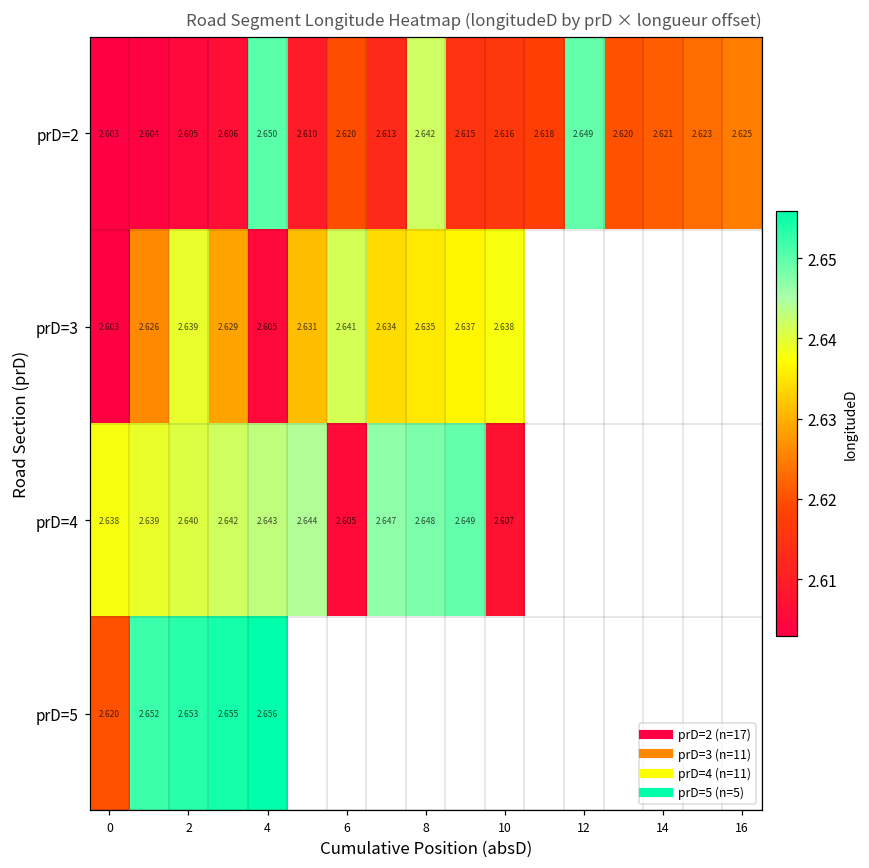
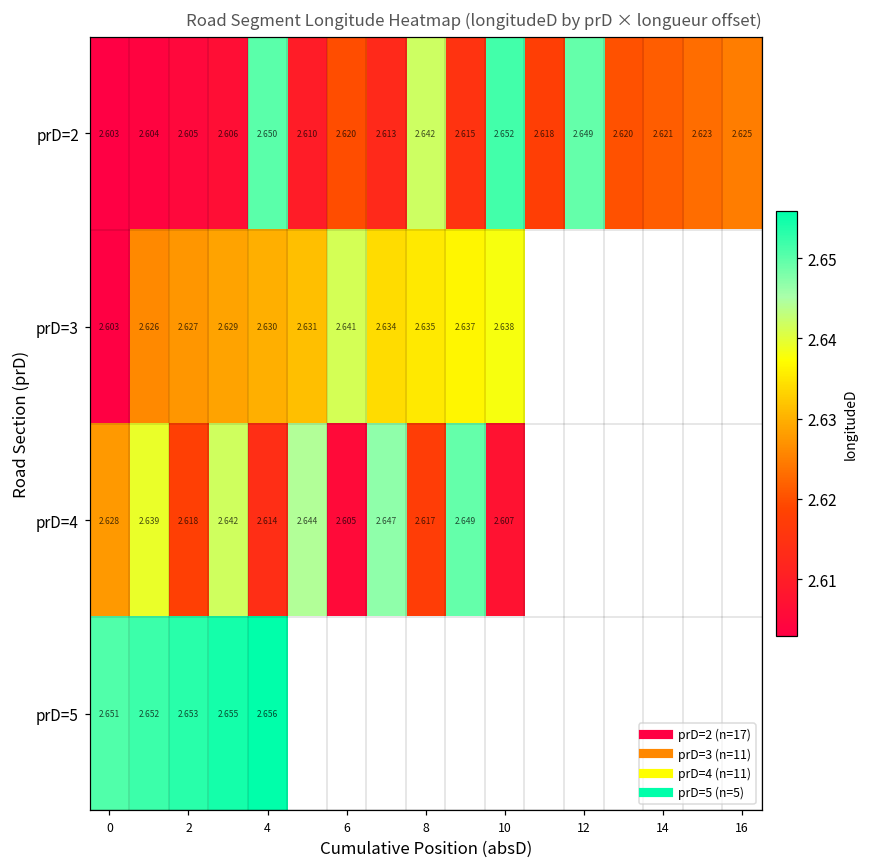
  {
    "prD=2": {
      "0": 2.603,
      "2": 2.605,
      "4": 2.650,
      "6": 2.620,
      "8": 2.642,
-     "10": 2.616,
+     "10": 2.652,
      "12": 2.649,
      "14": 2.621,
      "16": 2.625
    },
    "prD=3": {
      "0": 2.603,
-     "2": 2.639,
-     "4": 2.605,
+     "2": 2.627,
+     "4": 2.630,
      "6": 2.641,
      "8": 2.635,
      "10": 2.638
    },
    "prD=4": {
-     "0": 2.638,
-     "2": 2.640,
-     "4": 2.643,
+     "0": 2.628,
+     "2": 2.618,
+     "4": 2.614,
      "6": 2.605,
-     "8": 2.648,
+     "8": 2.617,
      "10": 2.607
    },
    "prD=5": {
-     "0": 2.620,
+     "0": 2.651,
      "2": 2.653,
      "4": 2.656
    }
  }
